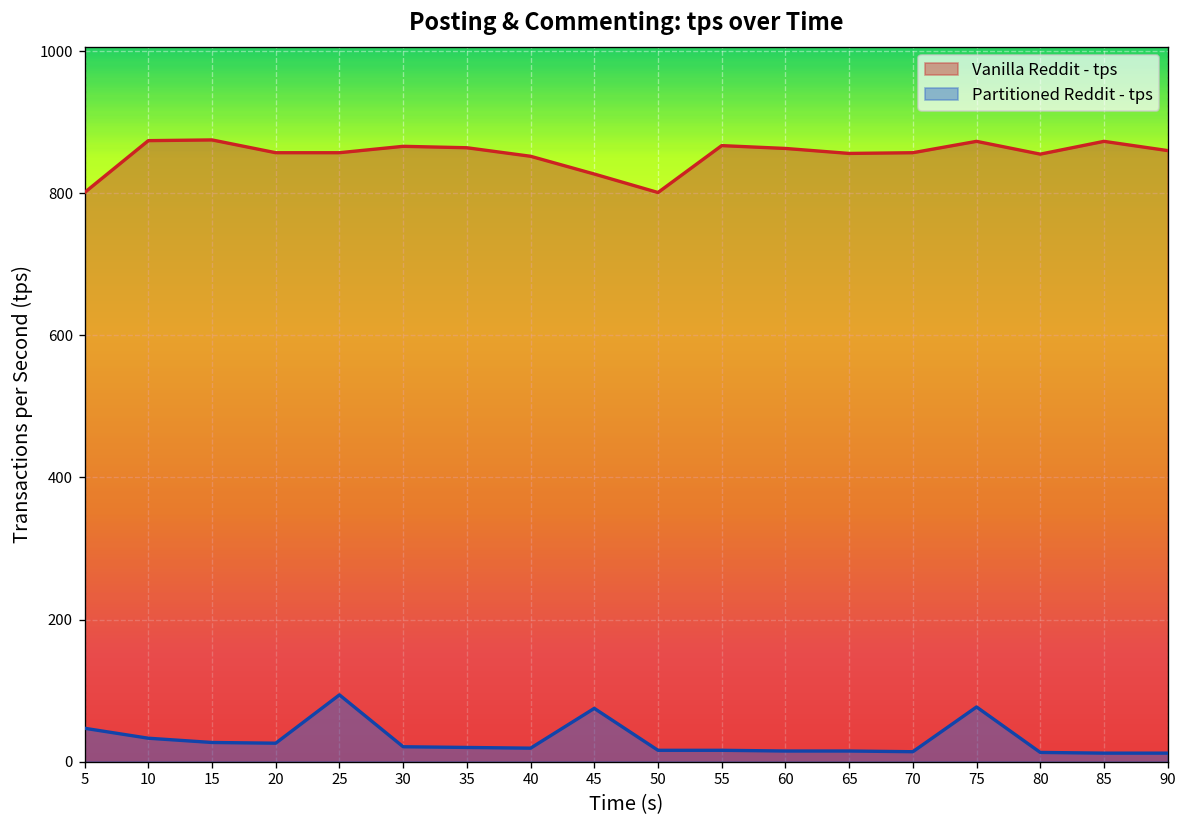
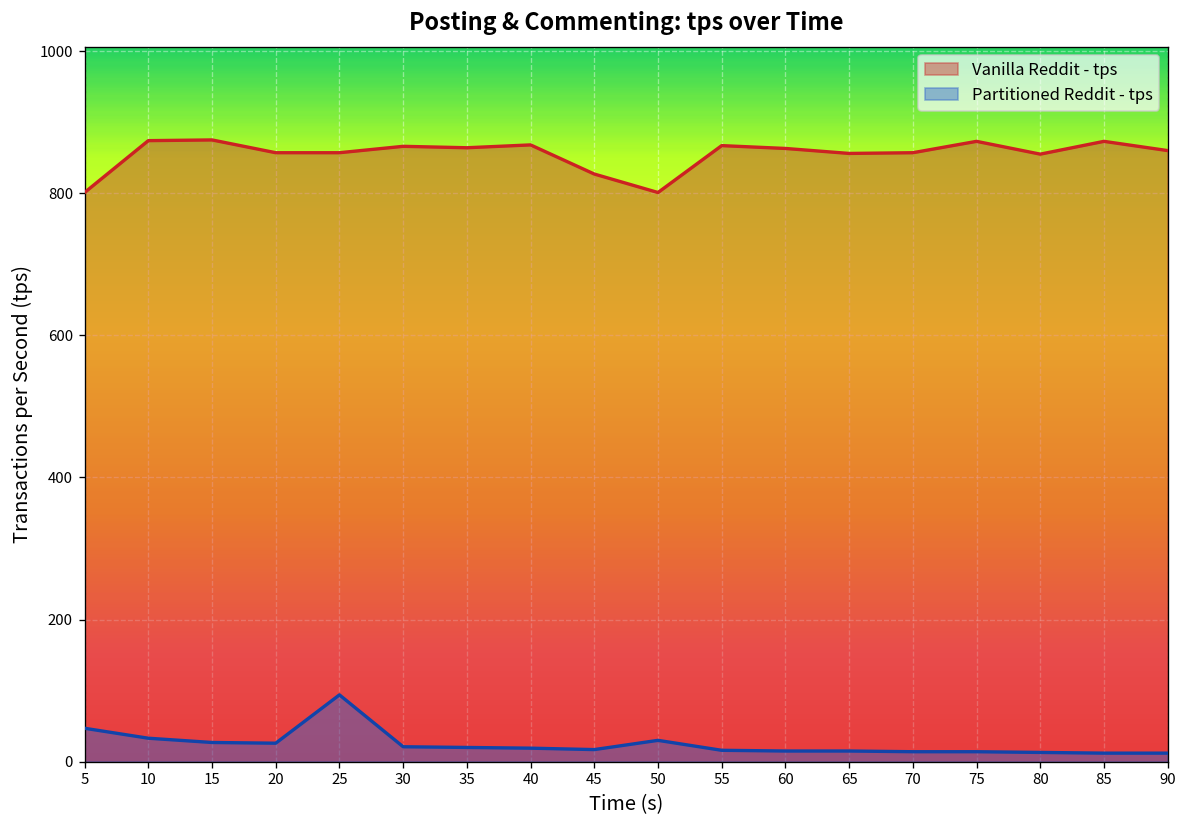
  {
    "Vanilla Reddit - tps": {
      "5": 800,
      "10": 870,
      "15": 880,
      "20": 860,
      "25": 860,
      "30": 870,
      "35": 860,
-     "40": 850,
+     "40": 870,
      "45": 830,
      "50": 800,
      "55": 870,
      "60": 860,
      "65": 860,
      "70": 860,
      "75": 870,
      "80": 860,
      "85": 870,
      "90": 860
    },
    "Partitioned Reddit - tps": {
      "5": 50,
      "10": 30,
      "15": 30,
      "20": 30,
      "25": 90,
      "30": 20,
      "35": 20,
      "40": 20,
-     "45": 80,
-     "50": 20,
+     "45": 20,
+     "50": 30,
      "55": 20,
      "60": 20,
      "65": 20,
      "70": 10,
-     "75": 80,
+     "75": 10,
      "80": 10,
      "85": 10,
      "90": 10
    }
  }
